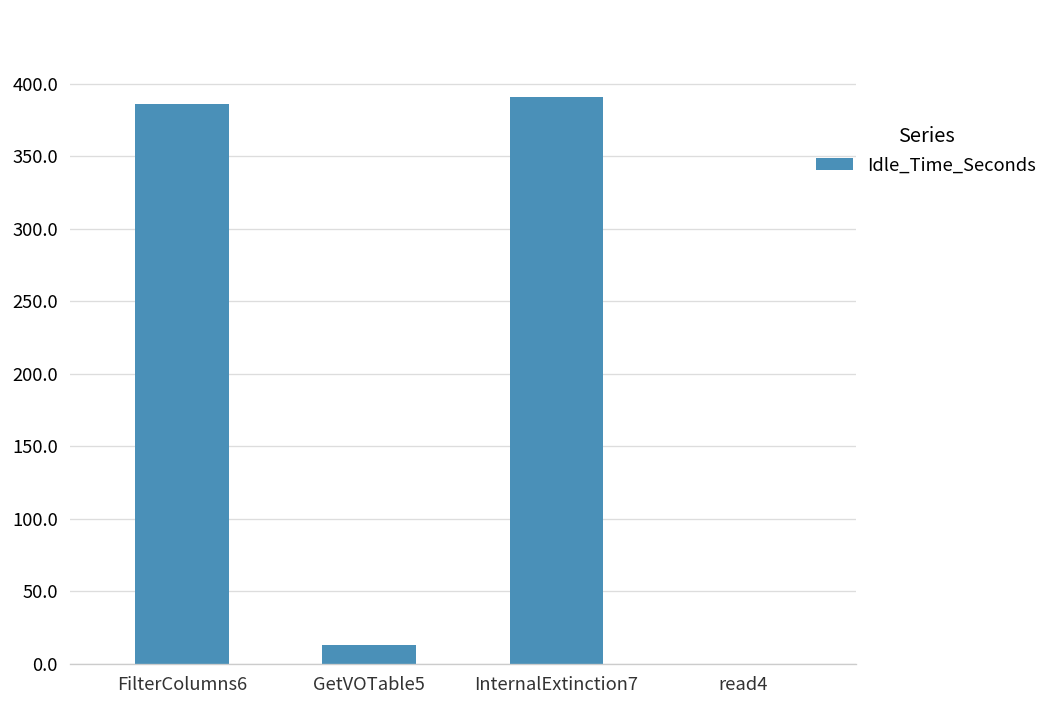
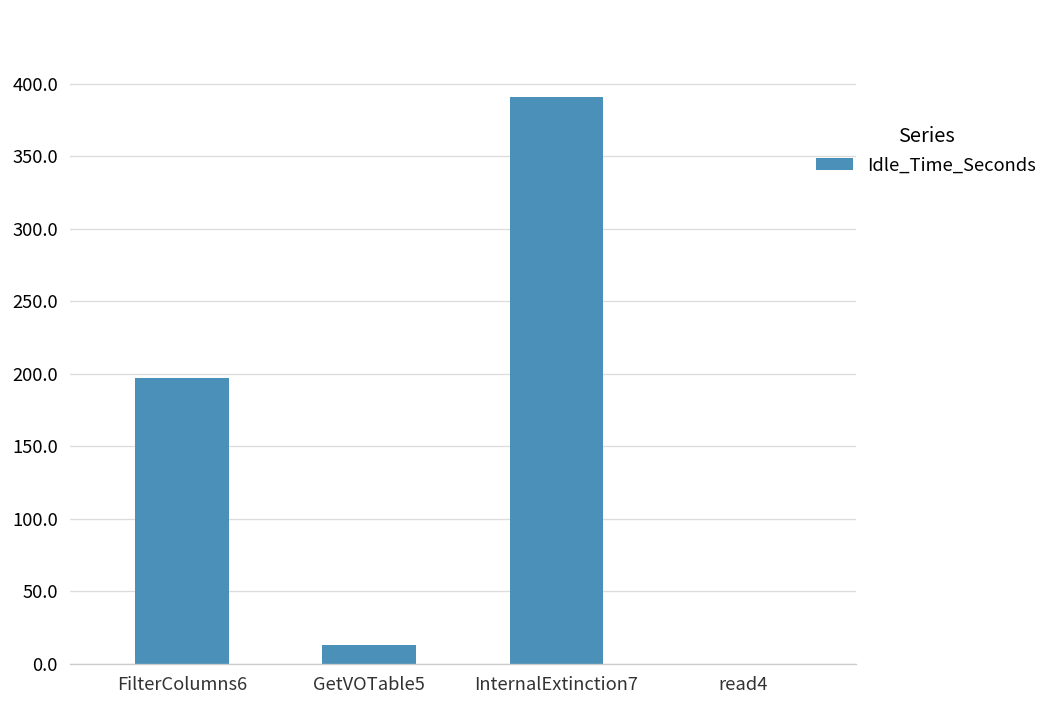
  {
-   "FilterColumns6": 387,
+   "FilterColumns6": 197,
    "GetVOTable5": 13,
    "InternalExtinction7": 391,
    "read4": 0
  }
